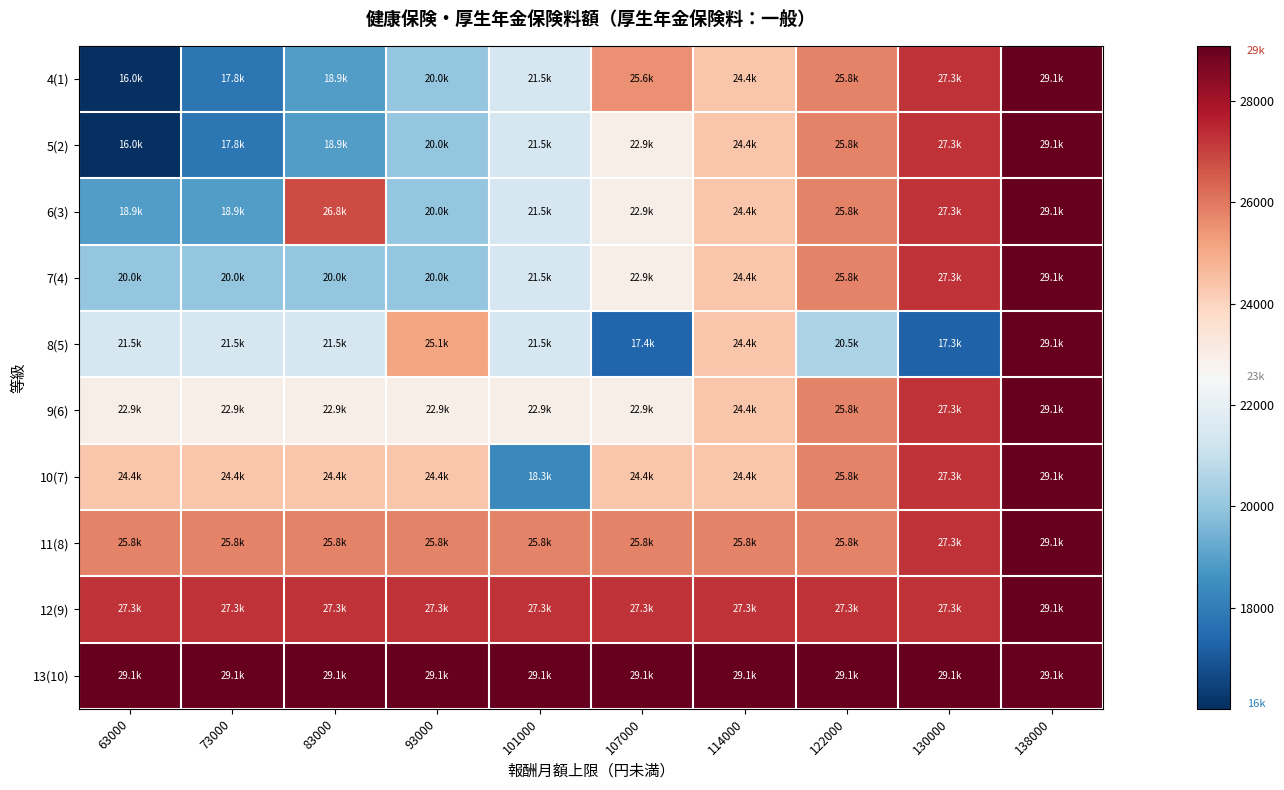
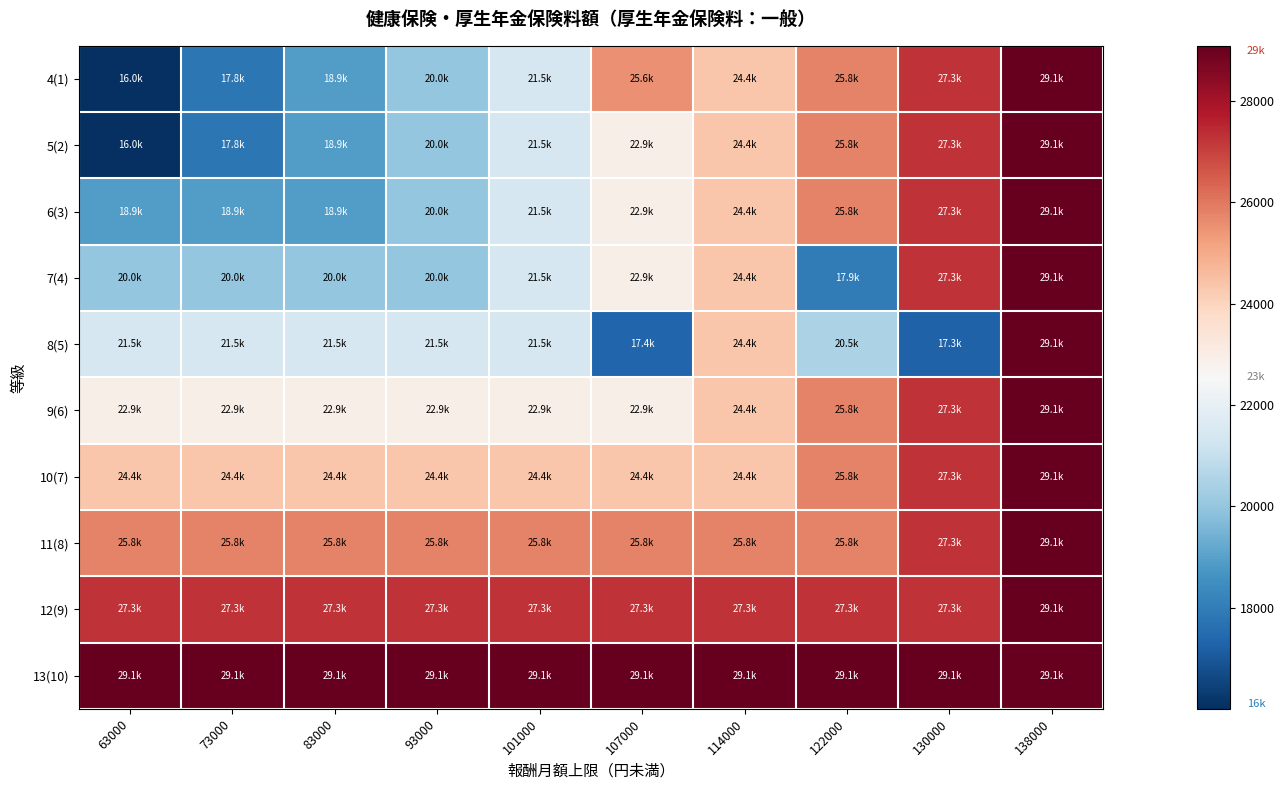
  {
    "4(1)": {
      "63000": "16.0k",
      "73000": "17.8k",
      "83000": "18.9k",
      "93000": "20.0k",
      "101000": "21.5k",
      "107000": "25.6k",
      "114000": "24.4k",
      "122000": "25.8k",
      "130000": "27.3k",
      "138000": "29.1k"
    },
    "5(2)": {
      "63000": "16.0k",
      "73000": "17.8k",
      "83000": "18.9k",
      "93000": "20.0k",
      "101000": "21.5k",
      "107000": "22.9k",
      "114000": "24.4k",
      "122000": "25.8k",
      "130000": "27.3k",
      "138000": "29.1k"
    },
    "6(3)": {
      "63000": "18.9k",
      "73000": "18.9k",
-     "83000": "26.8k",
+     "83000": "18.9k",
      "93000": "20.0k",
      "101000": "21.5k",
      "107000": "22.9k",
      "114000": "24.4k",
      "122000": "25.8k",
      "130000": "27.3k",
      "138000": "29.1k"
    },
    "7(4)": {
      "63000": "20.0k",
      "73000": "20.0k",
      "83000": "20.0k",
      "93000": "20.0k",
      "101000": "21.5k",
      "107000": "22.9k",
      "114000": "24.4k",
-     "122000": "25.8k",
+     "122000": "17.9k",
      "130000": "27.3k",
      "138000": "29.1k"
    },
    "8(5)": {
      "63000": "21.5k",
      "73000": "21.5k",
      "83000": "21.5k",
-     "93000": "25.1k",
+     "93000": "21.5k",
      "101000": "21.5k",
      "107000": "17.4k",
      "114000": "24.4k",
      "122000": "20.5k",
      "130000": "17.3k",
      "138000": "29.1k"
    },
    "9(6)": {
      "63000": "22.9k",
      "73000": "22.9k",
      "83000": "22.9k",
      "93000": "22.9k",
      "101000": "22.9k",
      "107000": "22.9k",
      "114000": "24.4k",
      "122000": "25.8k",
      "130000": "27.3k",
      "138000": "29.1k"
    },
    "10(7)": {
      "63000": "24.4k",
      "73000": "24.4k",
      "83000": "24.4k",
      "93000": "24.4k",
-     "101000": "18.3k",
+     "101000": "24.4k",
      "107000": "24.4k",
      "114000": "24.4k",
      "122000": "25.8k",
      "130000": "27.3k",
      "138000": "29.1k"
    },
    "11(8)": {
      "63000": "25.8k",
      "73000": "25.8k",
      "83000": "25.8k",
      "93000": "25.8k",
      "101000": "25.8k",
      "107000": "25.8k",
      "114000": "25.8k",
      "122000": "25.8k",
      "130000": "27.3k",
      "138000": "29.1k"
    },
    "12(9)": {
      "63000": "27.3k",
      "73000": "27.3k",
      "83000": "27.3k",
      "93000": "27.3k",
      "101000": "27.3k",
      "107000": "27.3k",
      "114000": "27.3k",
      "122000": "27.3k",
      "130000": "27.3k",
      "138000": "29.1k"
    },
    "13(10)": {
      "63000": "29.1k",
      "73000": "29.1k",
      "83000": "29.1k",
      "93000": "29.1k",
      "101000": "29.1k",
      "107000": "29.1k",
      "114000": "29.1k",
      "122000": "29.1k",
      "130000": "29.1k",
      "138000": "29.1k"
    }
  }
